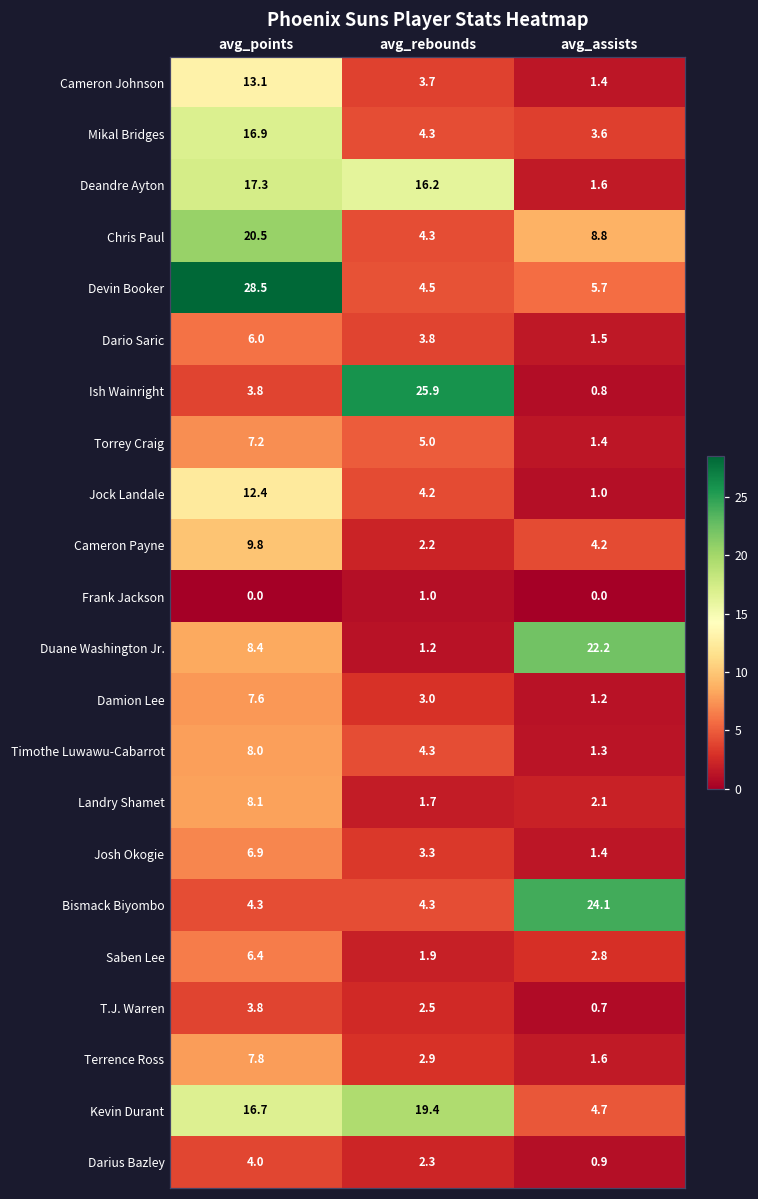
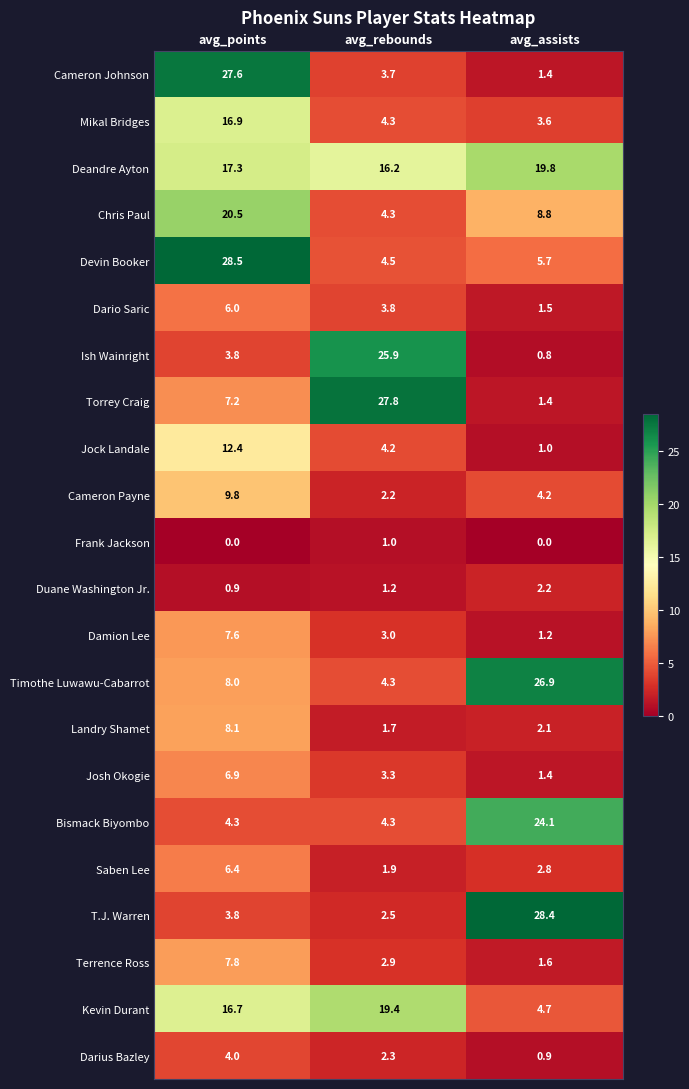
  {
    "Cameron Johnson": {
-     "avg_points": 13.1,
+     "avg_points": 27.6,
      "avg_rebounds": 3.7,
      "avg_assists": 1.4
    },
    "Mikal Bridges": {
      "avg_points": 16.9,
      "avg_rebounds": 4.3,
      "avg_assists": 3.6
    },
    "Deandre Ayton": {
      "avg_points": 17.3,
      "avg_rebounds": 16.2,
-     "avg_assists": 1.6
+     "avg_assists": 19.8
    },
    "Chris Paul": {
      "avg_points": 20.5,
      "avg_rebounds": 4.3,
      "avg_assists": 8.8
    },
    "Devin Booker": {
      "avg_points": 28.5,
      "avg_rebounds": 4.5,
      "avg_assists": 5.7
    },
    "Dario Saric": {
      "avg_points": 6.0,
      "avg_rebounds": 3.8,
      "avg_assists": 1.5
    },
    "Ish Wainright": {
      "avg_points": 3.8,
      "avg_rebounds": 25.9,
      "avg_assists": 0.8
    },
    "Torrey Craig": {
      "avg_points": 7.2,
-     "avg_rebounds": 5.0,
+     "avg_rebounds": 27.8,
      "avg_assists": 1.4
    },
    "Jock Landale": {
      "avg_points": 12.4,
      "avg_rebounds": 4.2,
      "avg_assists": 1.0
    },
    "Cameron Payne": {
      "avg_points": 9.8,
      "avg_rebounds": 2.2,
      "avg_assists": 4.2
    },
    "Frank Jackson": {
      "avg_points": 0.0,
      "avg_rebounds": 1.0,
      "avg_assists": 0.0
    },
    "Duane Washington Jr.": {
-     "avg_points": 8.4,
+     "avg_points": 0.9,
      "avg_rebounds": 1.2,
-     "avg_assists": 22.2
+     "avg_assists": 2.2
    },
    "Damion Lee": {
      "avg_points": 7.6,
      "avg_rebounds": 3.0,
      "avg_assists": 1.2
    },
    "Timothe Luwawu-Cabarrot": {
      "avg_points": 8.0,
      "avg_rebounds": 4.3,
-     "avg_assists": 1.3
+     "avg_assists": 26.9
    },
    "Landry Shamet": {
      "avg_points": 8.1,
      "avg_rebounds": 1.7,
      "avg_assists": 2.1
    },
    "Josh Okogie": {
      "avg_points": 6.9,
      "avg_rebounds": 3.3,
      "avg_assists": 1.4
    },
    "Bismack Biyombo": {
      "avg_points": 4.3,
      "avg_rebounds": 4.3,
      "avg_assists": 24.1
    },
    "Saben Lee": {
      "avg_points": 6.4,
      "avg_rebounds": 1.9,
      "avg_assists": 2.8
    },
    "T.J. Warren": {
      "avg_points": 3.8,
      "avg_rebounds": 2.5,
-     "avg_assists": 0.7
+     "avg_assists": 28.4
    },
    "Terrence Ross": {
      "avg_points": 7.8,
      "avg_rebounds": 2.9,
      "avg_assists": 1.6
    },
    "Kevin Durant": {
      "avg_points": 16.7,
      "avg_rebounds": 19.4,
      "avg_assists": 4.7
    },
    "Darius Bazley": {
      "avg_points": 4.0,
      "avg_rebounds": 2.3,
      "avg_assists": 0.9
    }
  }
